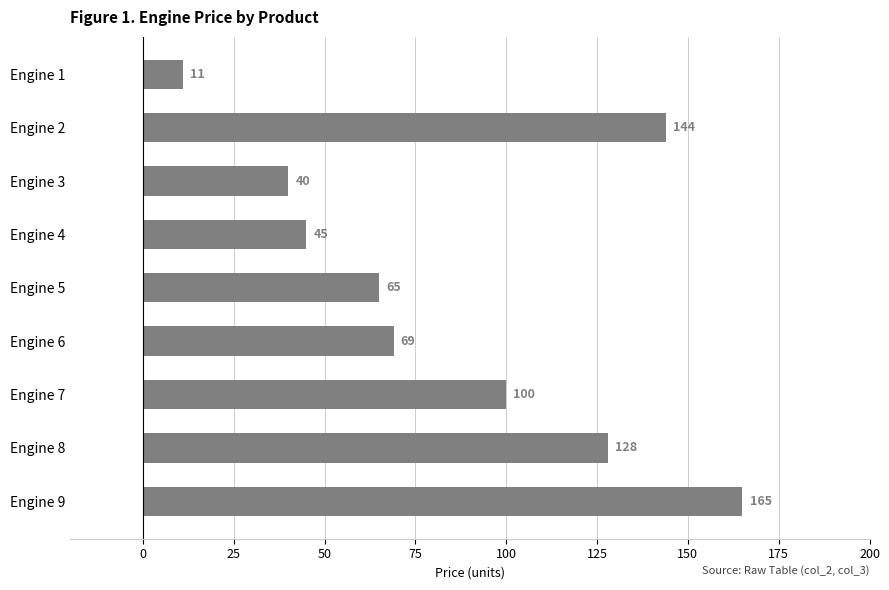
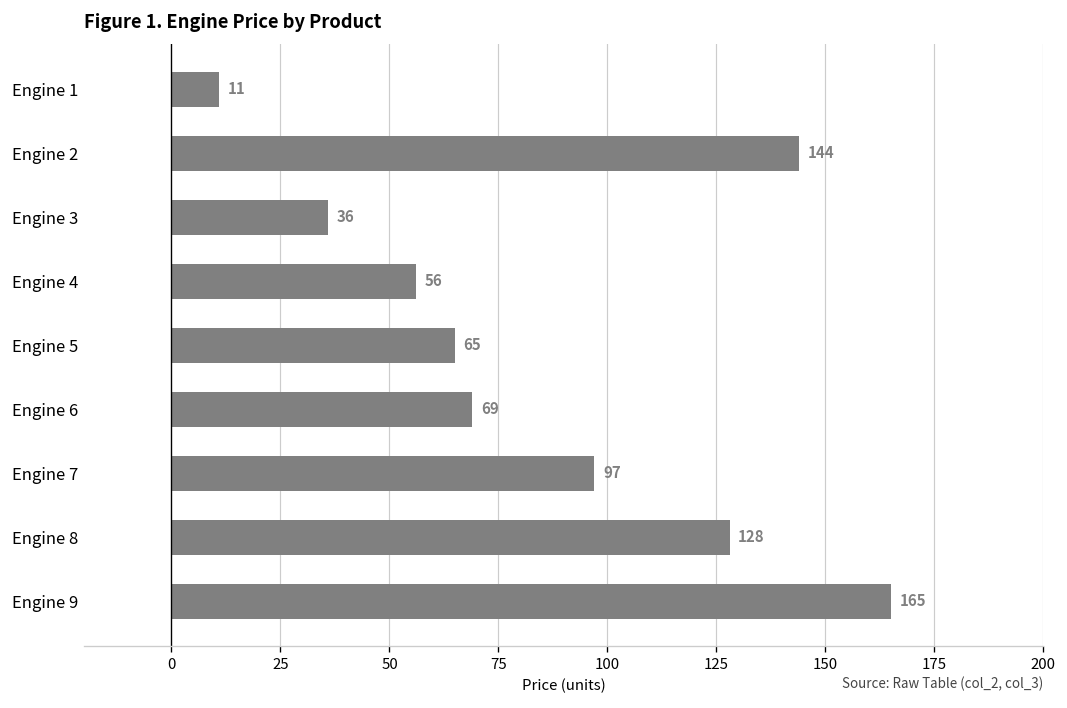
  {
    "Engine 1": 11,
    "Engine 2": 144,
-   "Engine 3": 40,
-   "Engine 4": 45,
+   "Engine 3": 36,
+   "Engine 4": 56,
    "Engine 5": 65,
    "Engine 6": 69,
-   "Engine 7": 100,
+   "Engine 7": 97,
    "Engine 8": 128,
    "Engine 9": 165
  }
